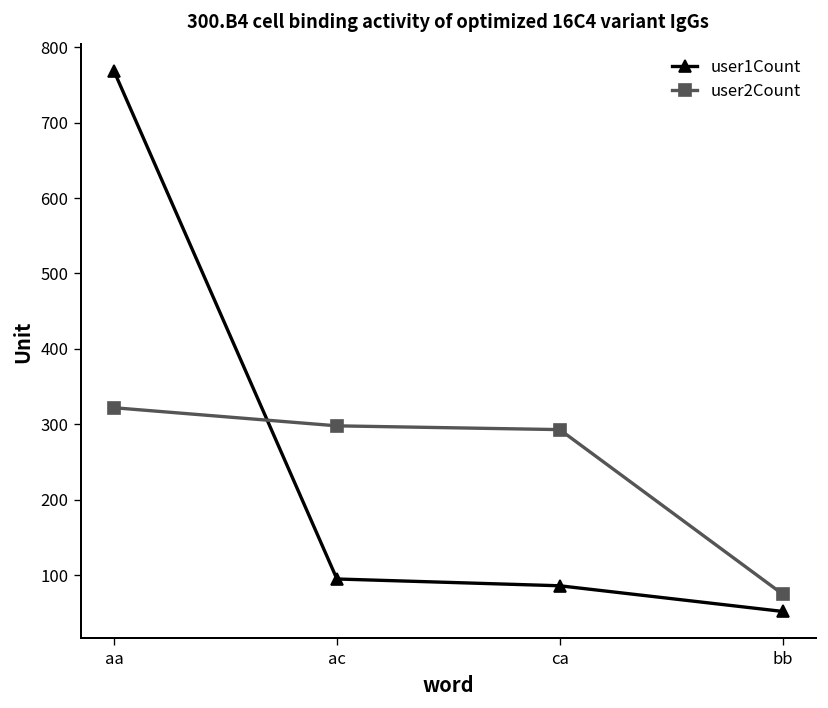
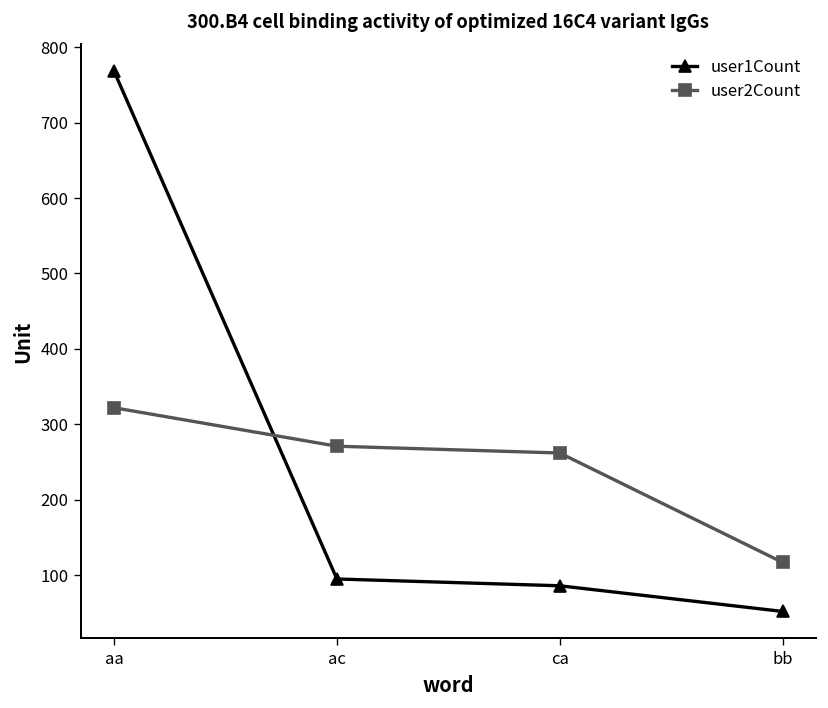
  {
    "user1Count": {
      "aa": 770,
      "ac": 100,
      "ca": 90,
      "bb": 50
    },
    "user2Count": {
      "aa": 320,
-     "ac": 300,
-     "ca": 290,
-     "bb": 80
+     "ac": 270,
+     "ca": 260,
+     "bb": 120
    }
  }
